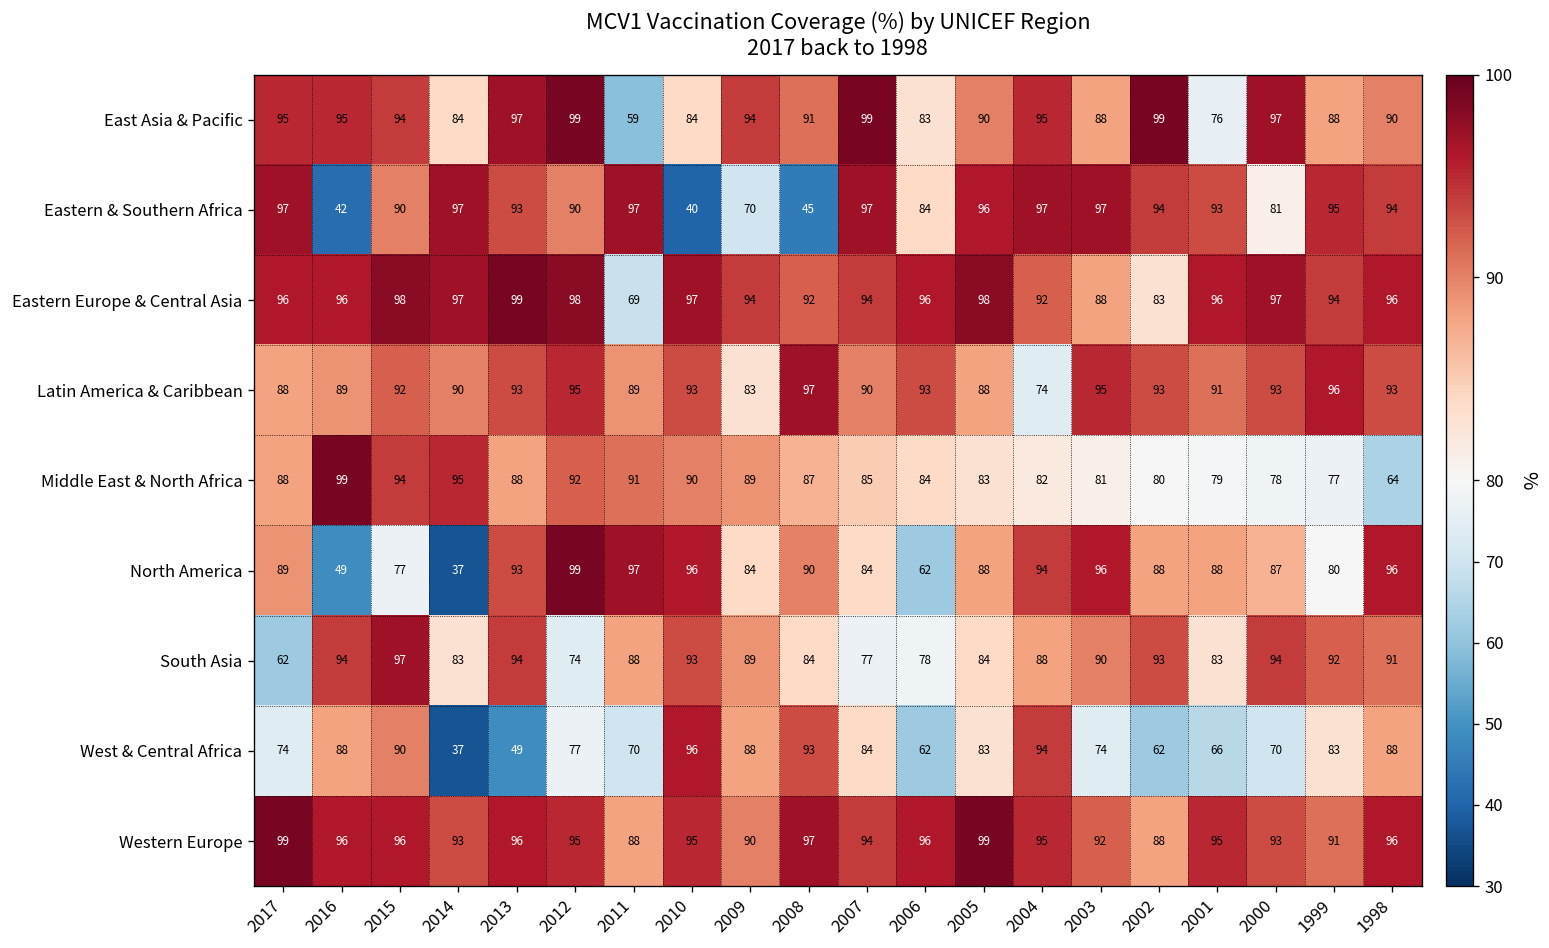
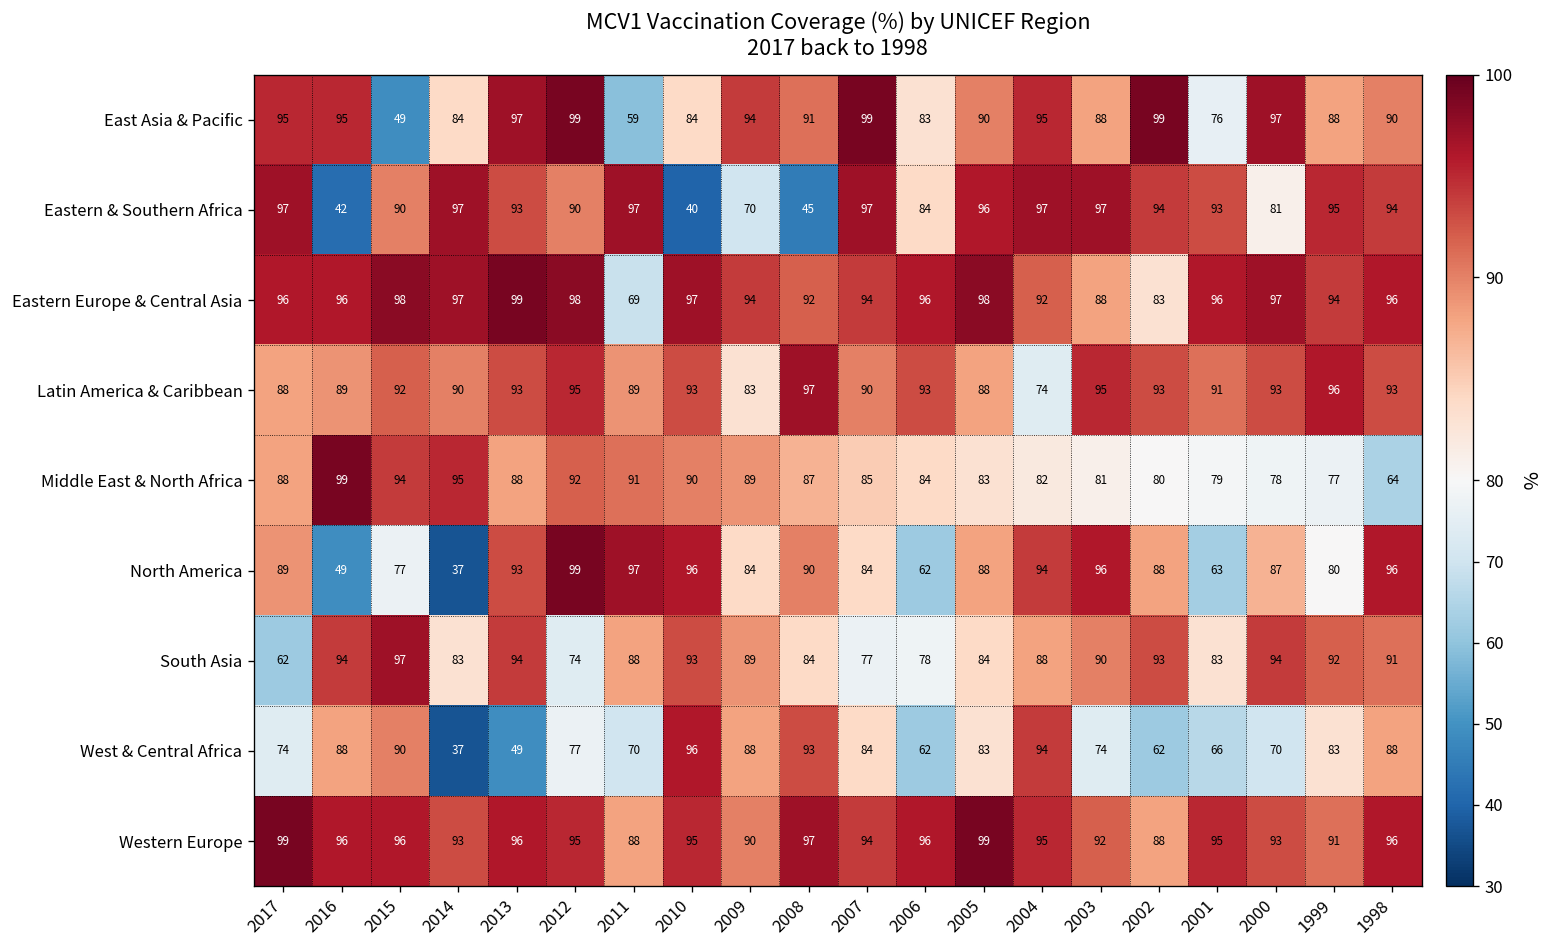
  {
    "East Asia & Pacific": {
      "2017": 95,
      "2016": 95,
-     "2015": 94,
+     "2015": 49,
      "2014": 84,
      "2013": 97,
      "2012": 99,
      "2011": 59,
      "2010": 84,
      "2009": 94,
      "2008": 91,
      "2007": 99,
      "2006": 83,
      "2005": 90,
      "2004": 95,
      "2003": 88,
      "2002": 99,
      "2001": 76,
      "2000": 97,
      "1999": 88,
      "1998": 90
    },
    "Eastern & Southern Africa": {
      "2017": 97,
      "2016": 42,
      "2015": 90,
      "2014": 97,
      "2013": 93,
      "2012": 90,
      "2011": 97,
      "2010": 40,
      "2009": 70,
      "2008": 45,
      "2007": 97,
      "2006": 84,
      "2005": 96,
      "2004": 97,
      "2003": 97,
      "2002": 94,
      "2001": 93,
      "2000": 81,
      "1999": 95,
      "1998": 94
    },
    "Eastern Europe & Central Asia": {
      "2017": 96,
      "2016": 96,
      "2015": 98,
      "2014": 97,
      "2013": 99,
      "2012": 98,
      "2011": 69,
      "2010": 97,
      "2009": 94,
      "2008": 92,
      "2007": 94,
      "2006": 96,
      "2005": 98,
      "2004": 92,
      "2003": 88,
      "2002": 83,
      "2001": 96,
      "2000": 97,
      "1999": 94,
      "1998": 96
    },
    "Latin America & Caribbean": {
      "2017": 88,
      "2016": 89,
      "2015": 92,
      "2014": 90,
      "2013": 93,
      "2012": 95,
      "2011": 89,
      "2010": 93,
      "2009": 83,
      "2008": 97,
      "2007": 90,
      "2006": 93,
      "2005": 88,
      "2004": 74,
      "2003": 95,
      "2002": 93,
      "2001": 91,
      "2000": 93,
      "1999": 96,
      "1998": 93
    },
    "Middle East & North Africa": {
      "2017": 88,
      "2016": 99,
      "2015": 94,
      "2014": 95,
      "2013": 88,
      "2012": 92,
      "2011": 91,
      "2010": 90,
      "2009": 89,
      "2008": 87,
      "2007": 85,
      "2006": 84,
      "2005": 83,
      "2004": 82,
      "2003": 81,
      "2002": 80,
      "2001": 79,
      "2000": 78,
      "1999": 77,
      "1998": 64
    },
    "North America": {
      "2017": 89,
      "2016": 49,
      "2015": 77,
      "2014": 37,
      "2013": 93,
      "2012": 99,
      "2011": 97,
      "2010": 96,
      "2009": 84,
      "2008": 90,
      "2007": 84,
      "2006": 62,
      "2005": 88,
      "2004": 94,
      "2003": 96,
      "2002": 88,
-     "2001": 88,
+     "2001": 63,
      "2000": 87,
      "1999": 80,
      "1998": 96
    },
    "South Asia": {
      "2017": 62,
      "2016": 94,
      "2015": 97,
      "2014": 83,
      "2013": 94,
      "2012": 74,
      "2011": 88,
      "2010": 93,
      "2009": 89,
      "2008": 84,
      "2007": 77,
      "2006": 78,
      "2005": 84,
      "2004": 88,
      "2003": 90,
      "2002": 93,
      "2001": 83,
      "2000": 94,
      "1999": 92,
      "1998": 91
    },
    "West & Central Africa": {
      "2017": 74,
      "2016": 88,
      "2015": 90,
      "2014": 37,
      "2013": 49,
      "2012": 77,
      "2011": 70,
      "2010": 96,
      "2009": 88,
      "2008": 93,
      "2007": 84,
      "2006": 62,
      "2005": 83,
      "2004": 94,
      "2003": 74,
      "2002": 62,
      "2001": 66,
      "2000": 70,
      "1999": 83,
      "1998": 88
    },
    "Western Europe": {
      "2017": 99,
      "2016": 96,
      "2015": 96,
      "2014": 93,
      "2013": 96,
      "2012": 95,
      "2011": 88,
      "2010": 95,
      "2009": 90,
      "2008": 97,
      "2007": 94,
      "2006": 96,
      "2005": 99,
      "2004": 95,
      "2003": 92,
      "2002": 88,
      "2001": 95,
      "2000": 93,
      "1999": 91,
      "1998": 96
    }
  }
